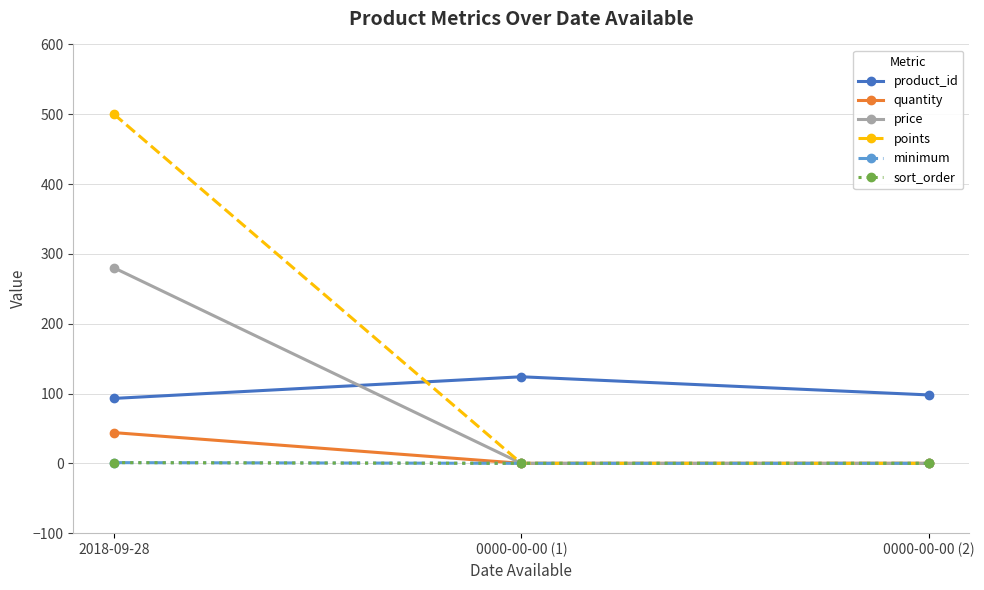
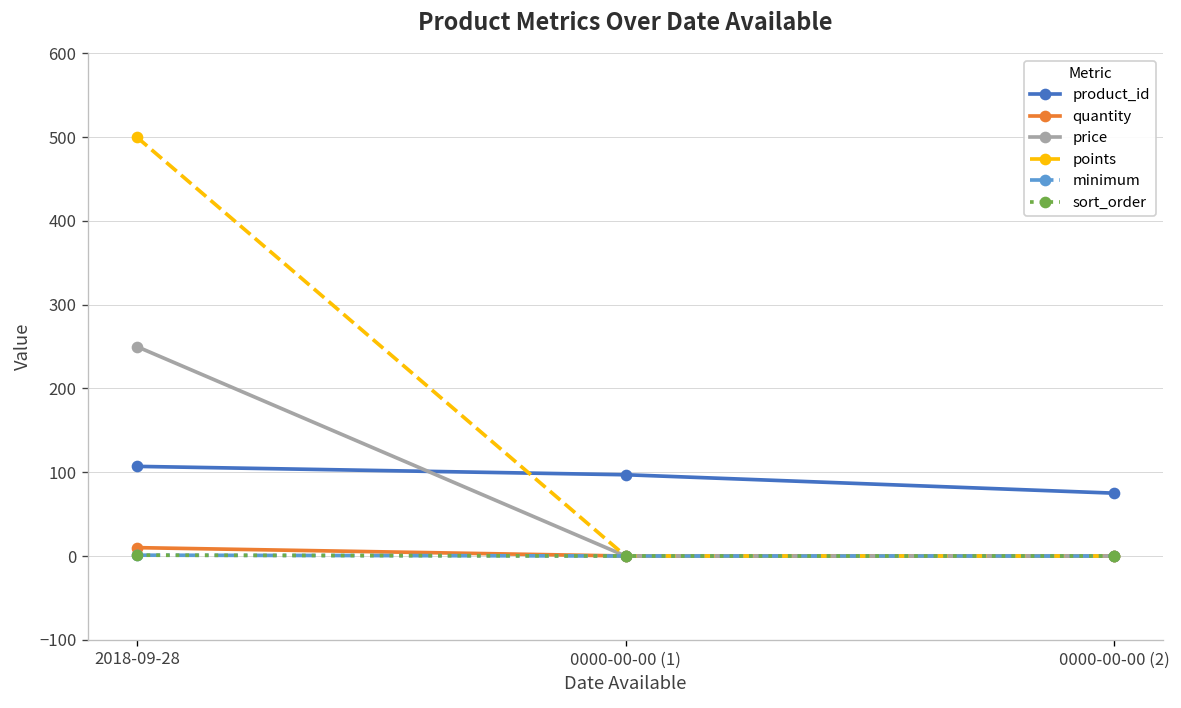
  {
    "product_id": {
-     "2018-09-28": 90,
-     "0000-00-00 (1)": 120,
-     "0000-00-00 (2)": 100
+     "2018-09-28": 110,
+     "0000-00-00 (1)": 100,
+     "0000-00-00 (2)": 80
    },
    "quantity": {
-     "2018-09-28": 40
+     "2018-09-28": 10
    },
    "price": {
-     "2018-09-28": 280
+     "2018-09-28": 250
    },
    "points": {
      "2018-09-28": 500
    },
    "sort_order": {
      "2018-09-28": 0
    }
  }
